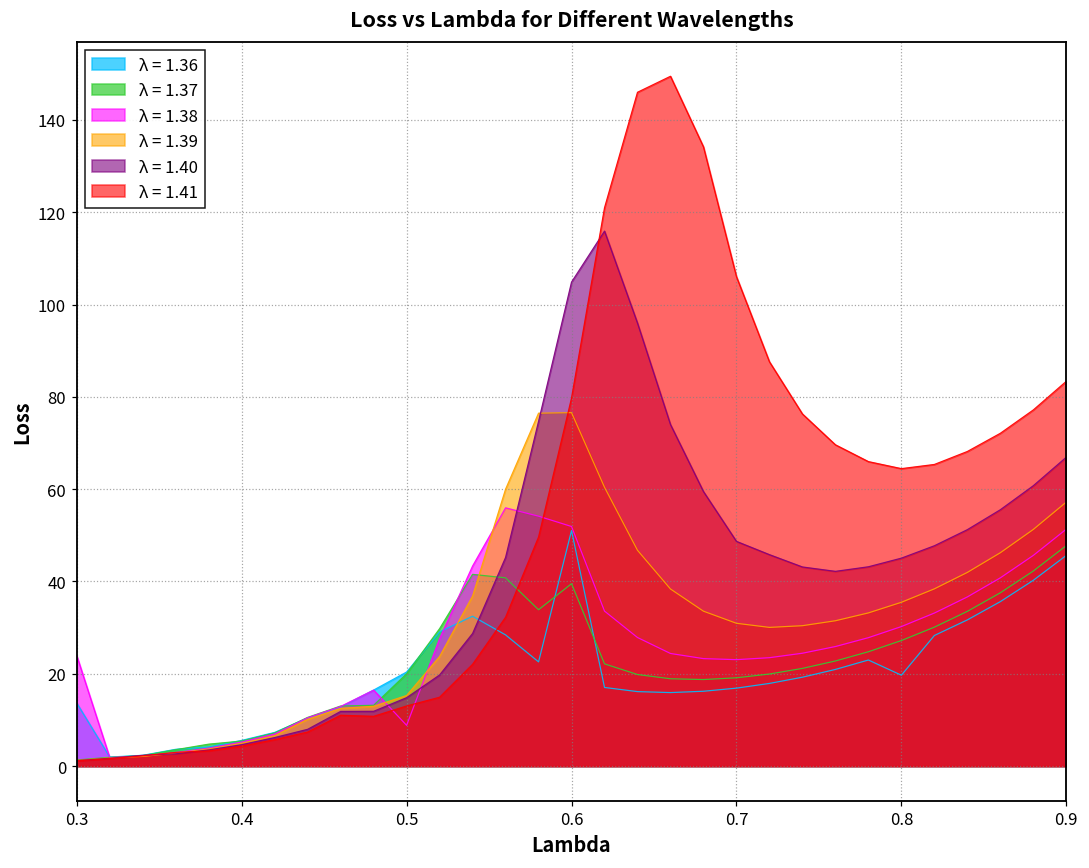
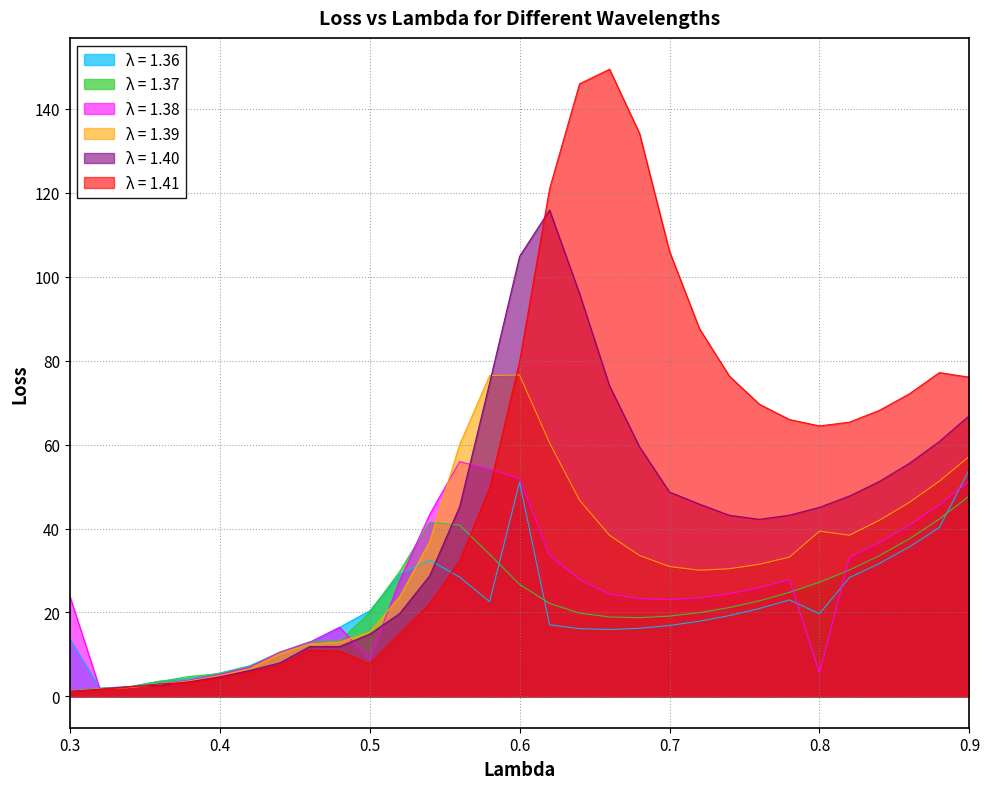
  {
    "λ = 1.36": {
      "0.3": 14,
      "0.6": 51,
      "0.7": 17,
      "0.8": 20,
-     "0.9": 46
+     "0.9": 54
    },
    "λ = 1.37": {
-     "0.6": 40,
+     "0.6": 27,
      "0.7": 19,
      "0.8": 27,
      "0.9": 48
    },
    "λ = 1.38": {
      "0.3": 24,
      "0.5": 9,
      "0.6": 52,
      "0.7": 23,
-     "0.8": 30,
+     "0.8": 6,
      "0.9": 51
    },
    "λ = 1.39": {
      "0.6": 77,
      "0.7": 31,
-     "0.8": 35,
+     "0.8": 39,
      "0.9": 57
    },
    "λ = 1.40": {
      "0.6": 105,
      "0.7": 49,
      "0.8": 45,
      "0.9": 67
    },
    "λ = 1.41": {
-     "0.5": 13,
+     "0.5": 8,
      "0.6": 80,
      "0.7": 106,
      "0.8": 64,
-     "0.9": 83
+     "0.9": 76
    }
  }
